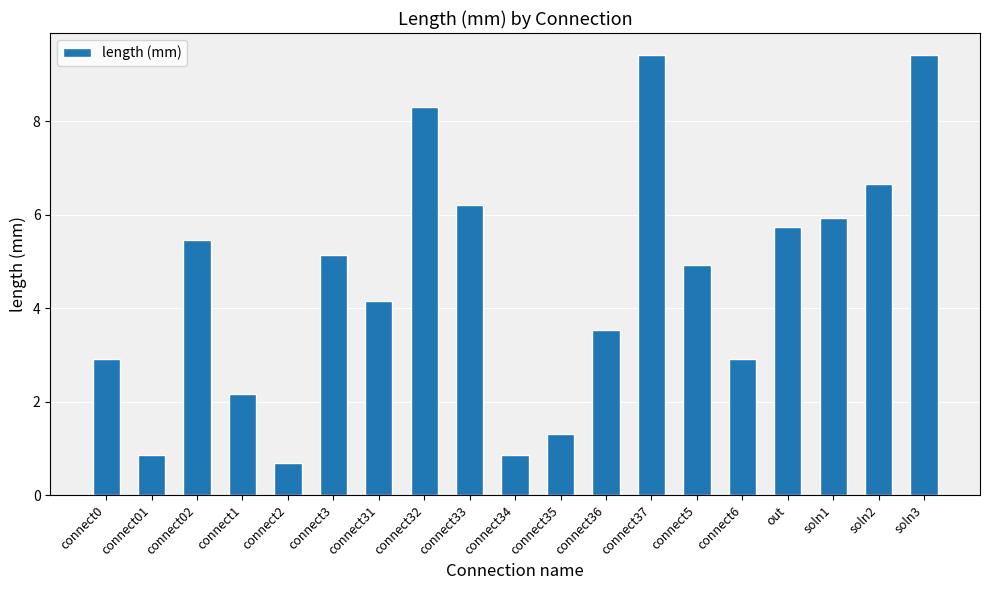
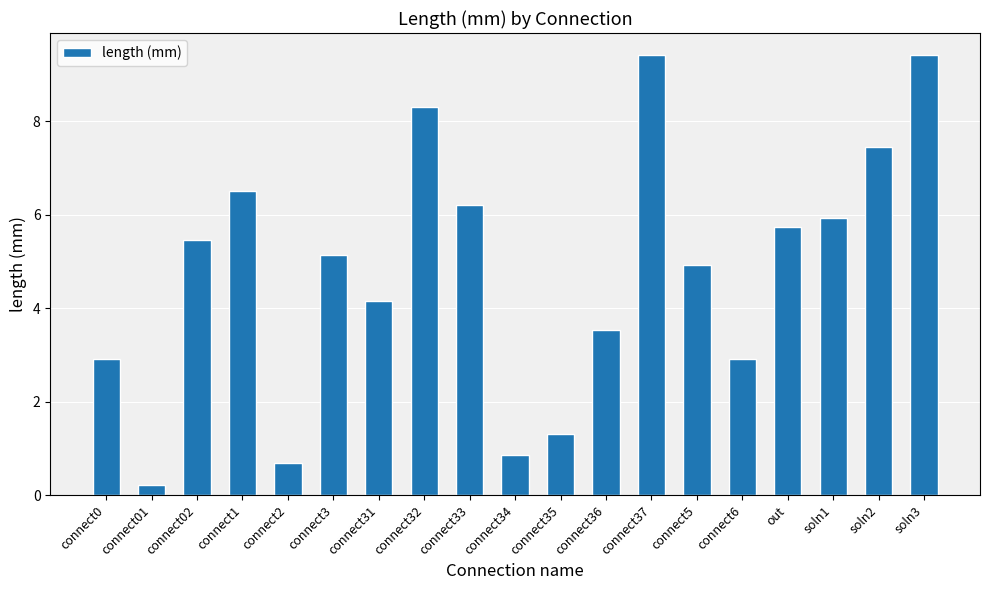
  {
    "connect0": 2.9,
-   "connect01": 0.9,
+   "connect01": 0.2,
    "connect02": 5.5,
-   "connect1": 2.2,
+   "connect1": 6.5,
    "connect2": 0.7,
    "connect3": 5.1,
    "connect31": 4.2,
    "connect32": 8.3,
    "connect33": 6.2,
    "connect34": 0.9,
    "connect35": 1.3,
    "connect36": 3.5,
    "connect37": 9.4,
    "connect5": 4.9,
    "connect6": 2.9,
    "out": 5.7,
    "soln1": 5.9,
-   "soln2": 6.6,
+   "soln2": 7.5,
    "soln3": 9.4
  }
